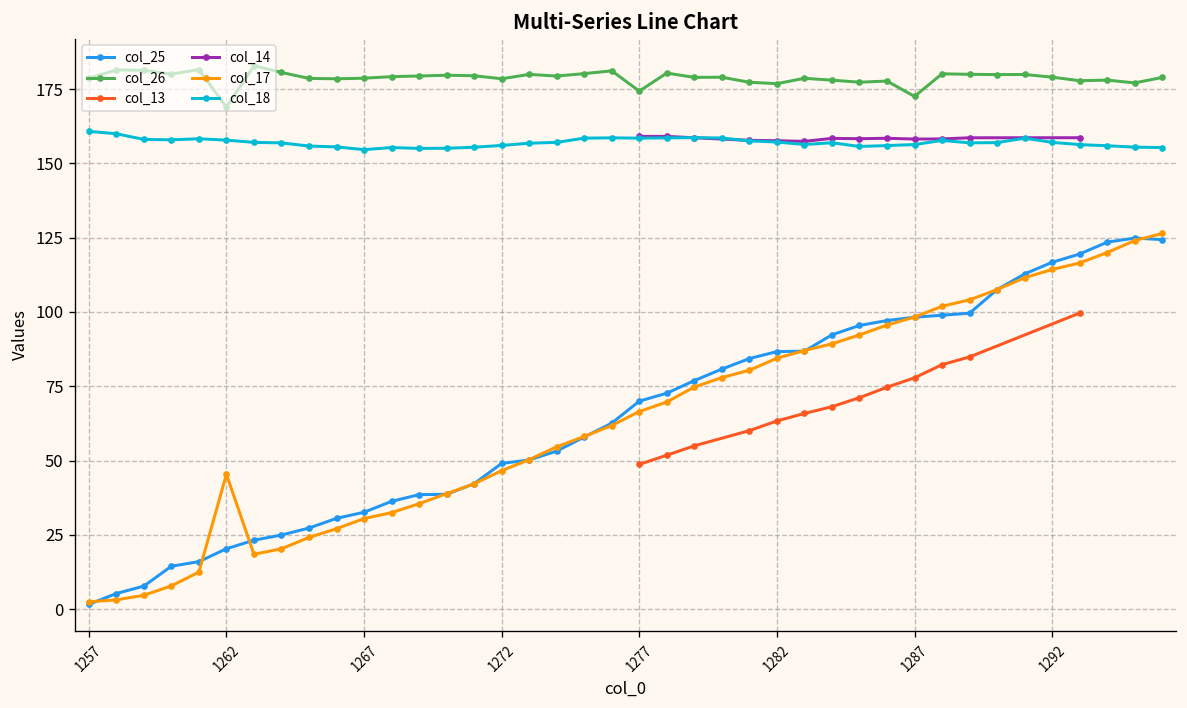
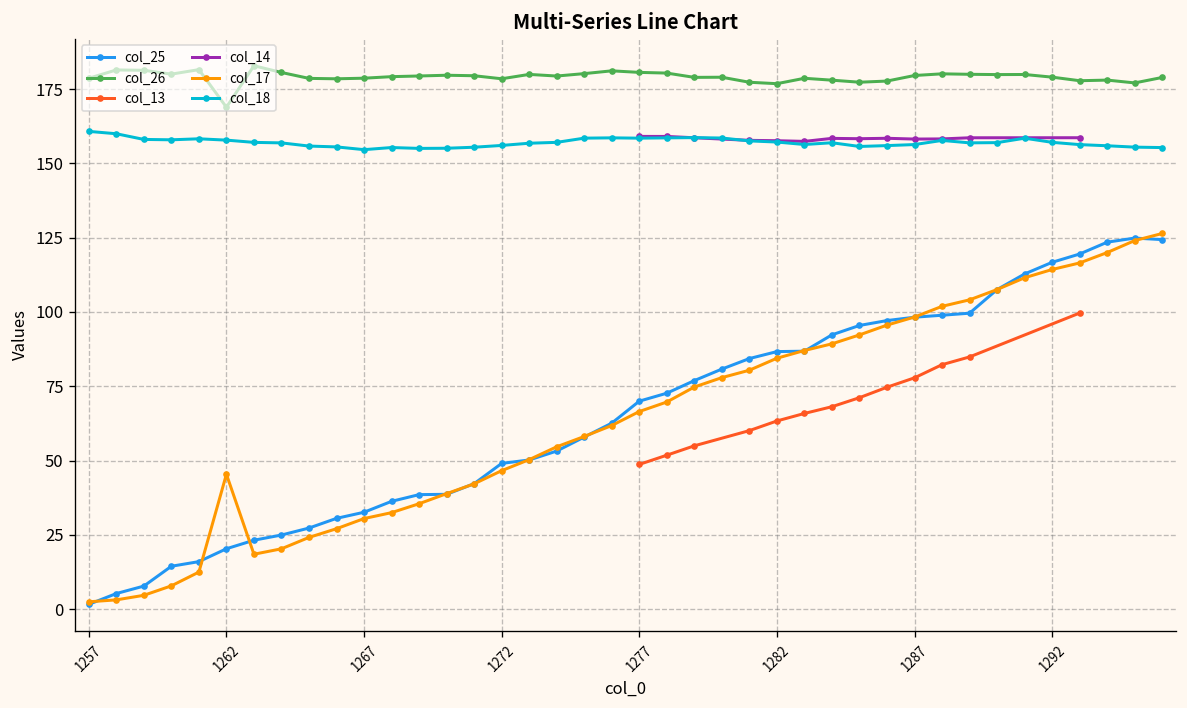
  {
    "col_26": {
      "1262": 169,
      "1267": 179,
      "1272": 178,
-     "1277": 174,
+     "1277": 181,
      "1282": 177,
-     "1287": 173,
+     "1287": 180,
      "1292": 179
    },
    "col_13": {
      "1277": 49,
      "1282": 63,
      "1287": 78
    },
    "col_14": {
      "1287": 158
    },
    "col_17": {
      "1262": 45,
      "1267": 30,
      "1272": 47,
      "1277": 66,
      "1282": 84,
      "1292": 114
    }
  }
